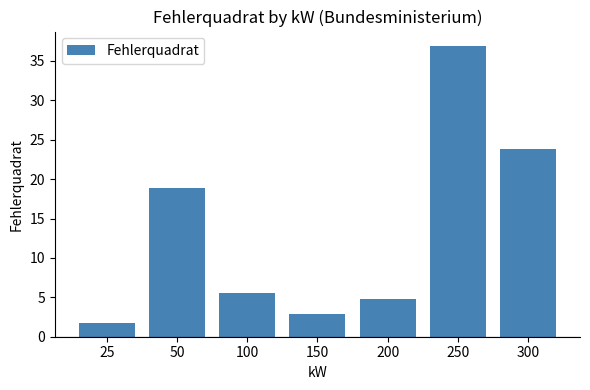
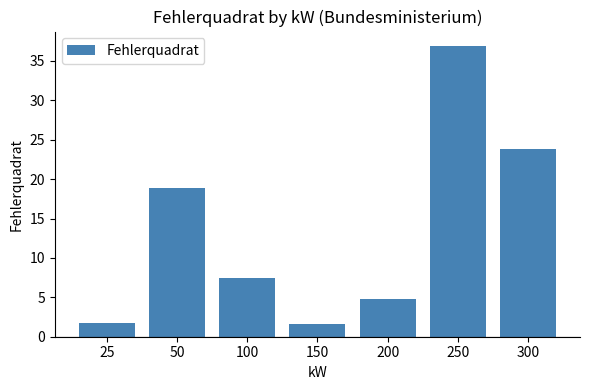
  {
    "25": 2,
    "50": 19,
-   "100": 6,
-   "150": 3,
+   "100": 7,
+   "150": 2,
    "200": 5,
    "250": 37,
    "300": 24
  }
